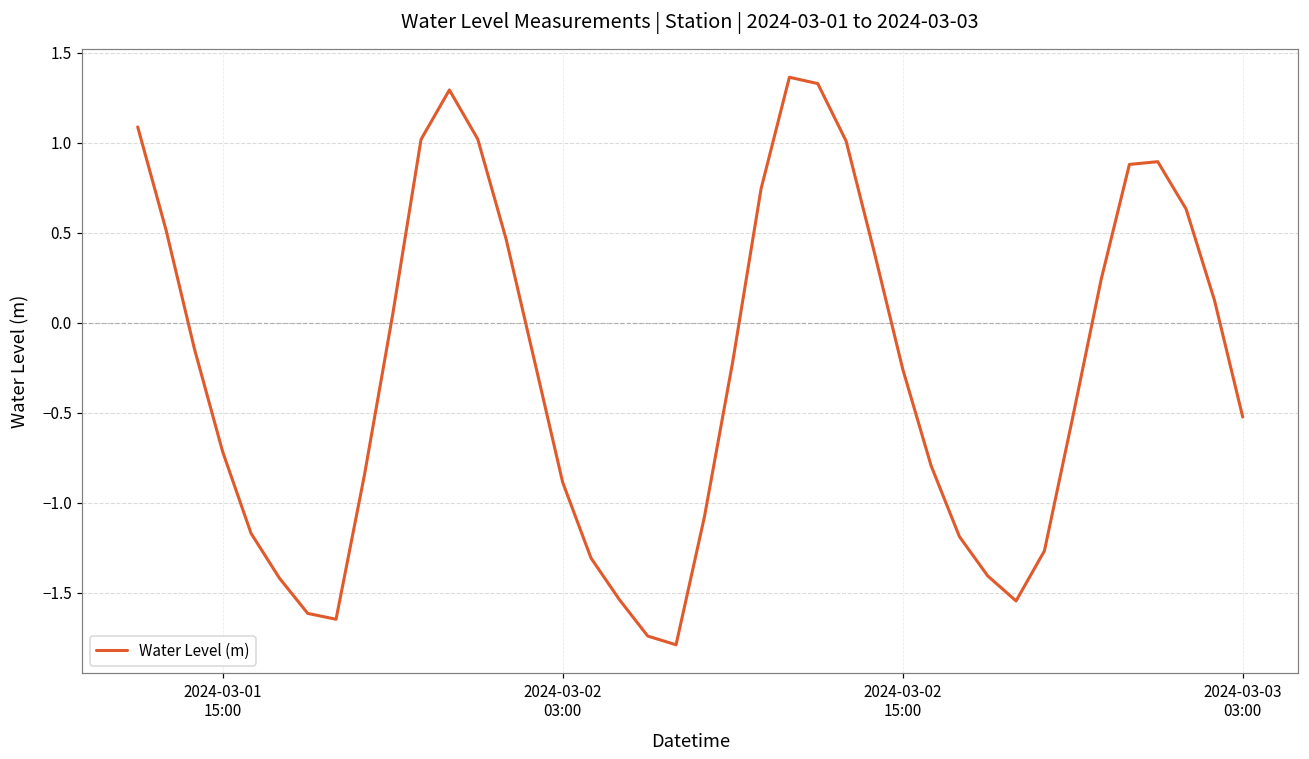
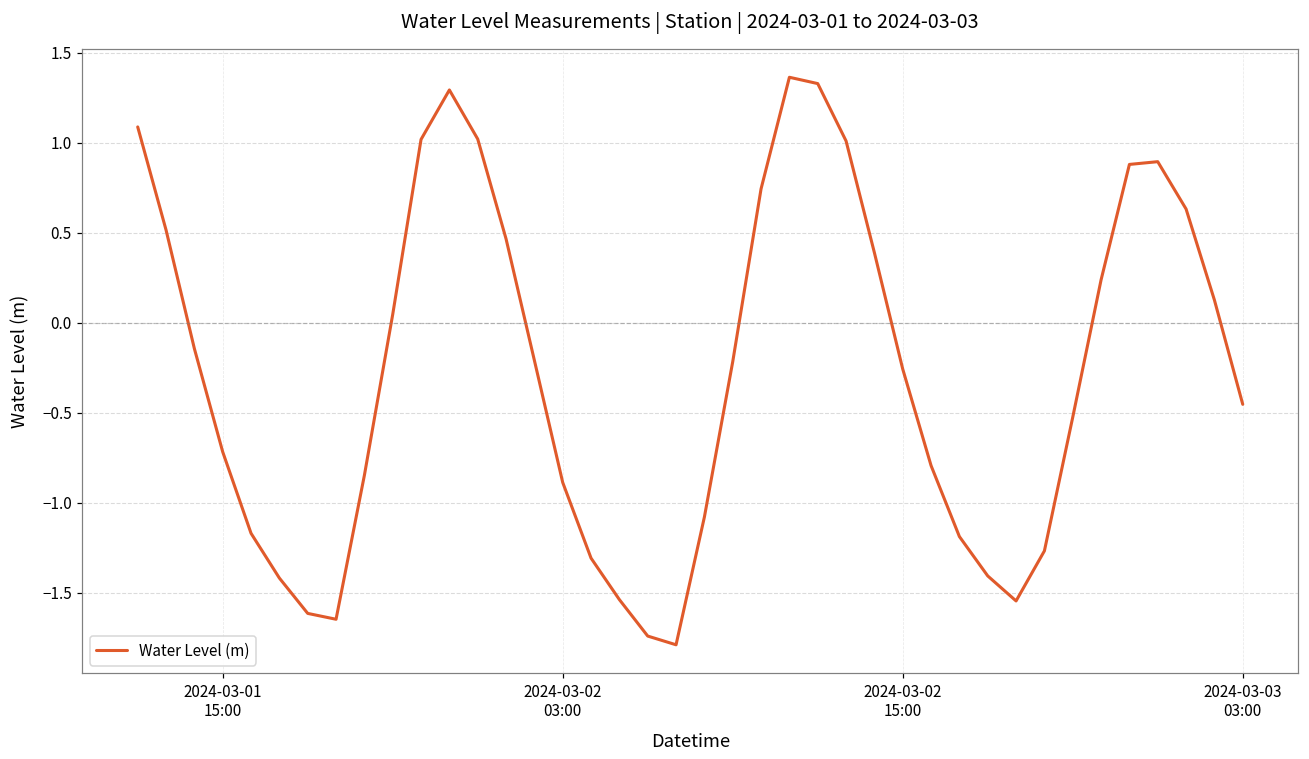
  {
    "2024-03-01 15:00": -0.72,
    "2024-03-02 03:00": -0.89,
    "2024-03-02 15:00": -0.26,
-   "2024-03-03 03:00": -0.52
+   "2024-03-03 03:00": -0.45
  }
